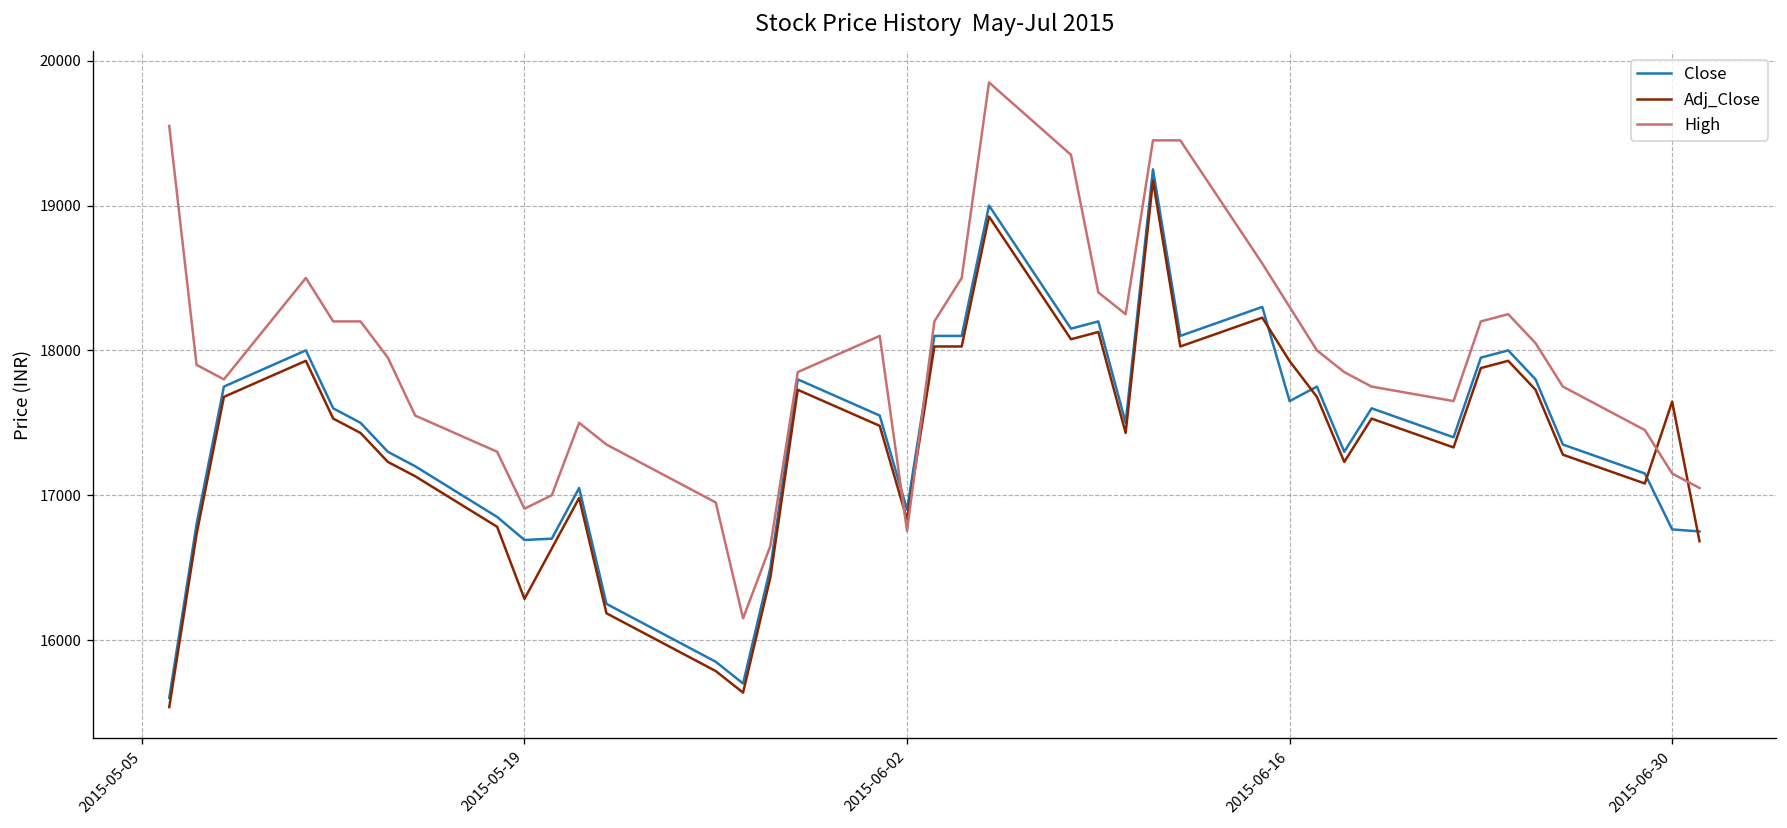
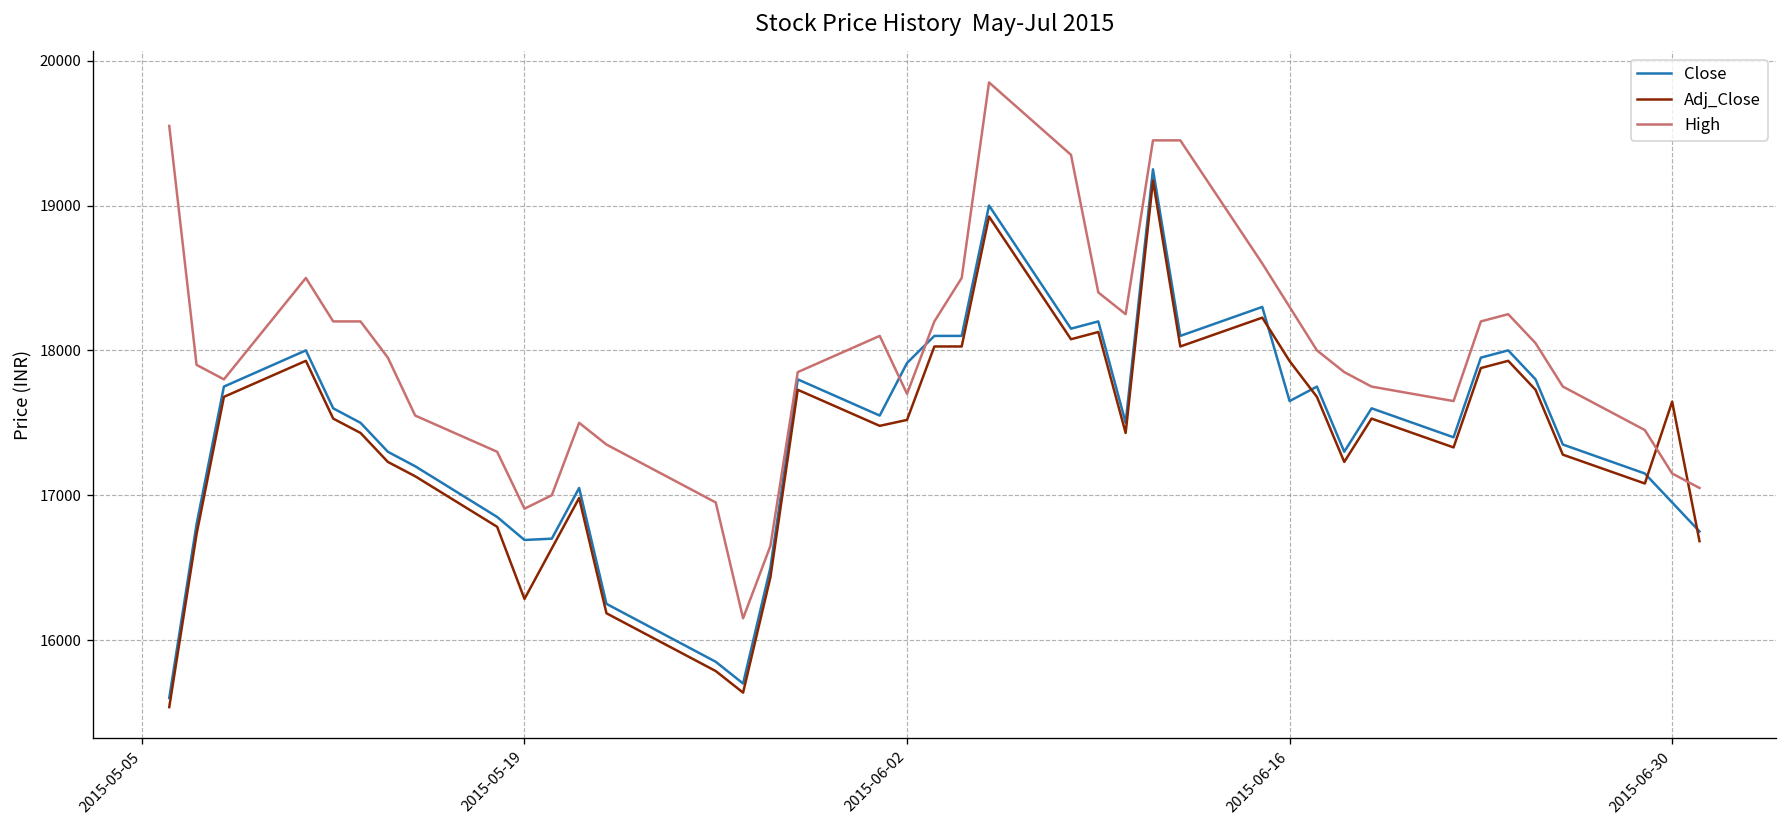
  {
    "Close": {
      "2015-05-19": 16690,
-     "2015-06-02": 16900,
+     "2015-06-02": 17910,
      "2015-06-16": 17650,
-     "2015-06-30": 16760
+     "2015-06-30": 16950
    },
    "Adj_Close": {
      "2015-05-19": 16280,
-     "2015-06-02": 16830,
+     "2015-06-02": 17520,
      "2015-06-16": 17930,
      "2015-06-30": 17650
    },
    "High": {
      "2015-05-19": 16910,
-     "2015-06-02": 16750,
+     "2015-06-02": 17700,
      "2015-06-16": 18300,
      "2015-06-30": 17150
    }
  }
